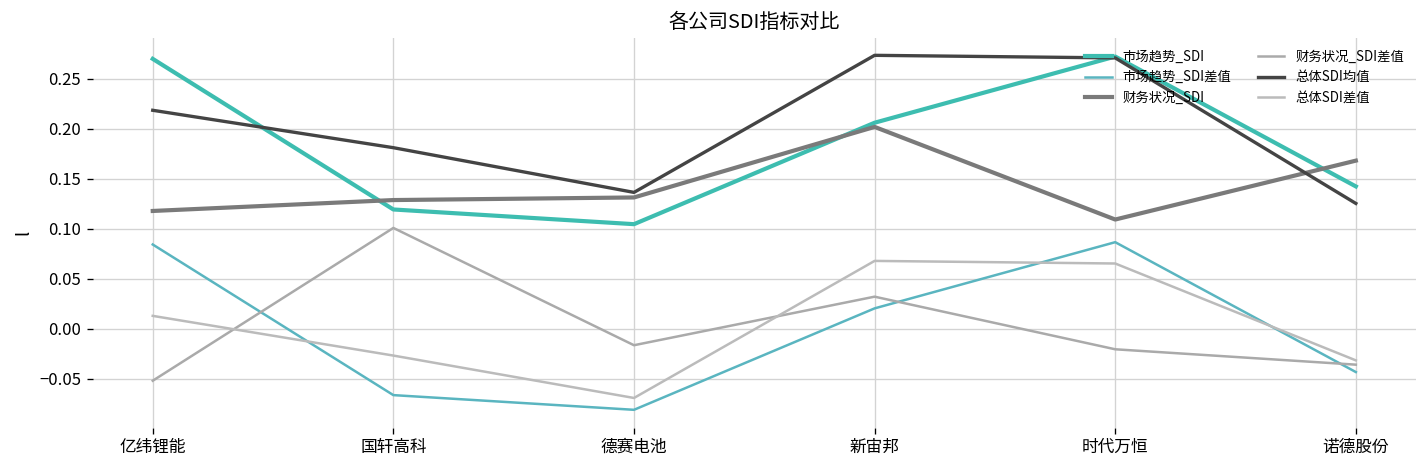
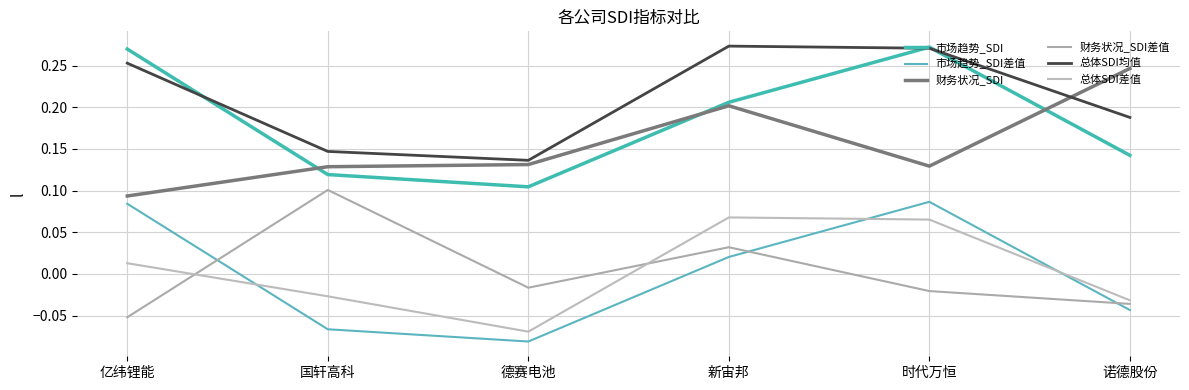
  {
    "财务状况_SDI": {
-     "亿纬锂能": 0.12,
+     "亿纬锂能": 0.09,
      "国轩高科": 0.13,
      "德赛电池": 0.13,
      "新宙邦": 0.20,
-     "时代万恒": 0.11,
-     "诺德股份": 0.17
+     "时代万恒": 0.13,
+     "诺德股份": 0.25
    },
    "总体SDI均值": {
-     "亿纬锂能": 0.22,
-     "国轩高科": 0.18,
+     "亿纬锂能": 0.25,
+     "国轩高科": 0.15,
      "德赛电池": 0.14,
      "新宙邦": 0.27,
-     "诺德股份": 0.13
+     "诺德股份": 0.19
    }
  }
